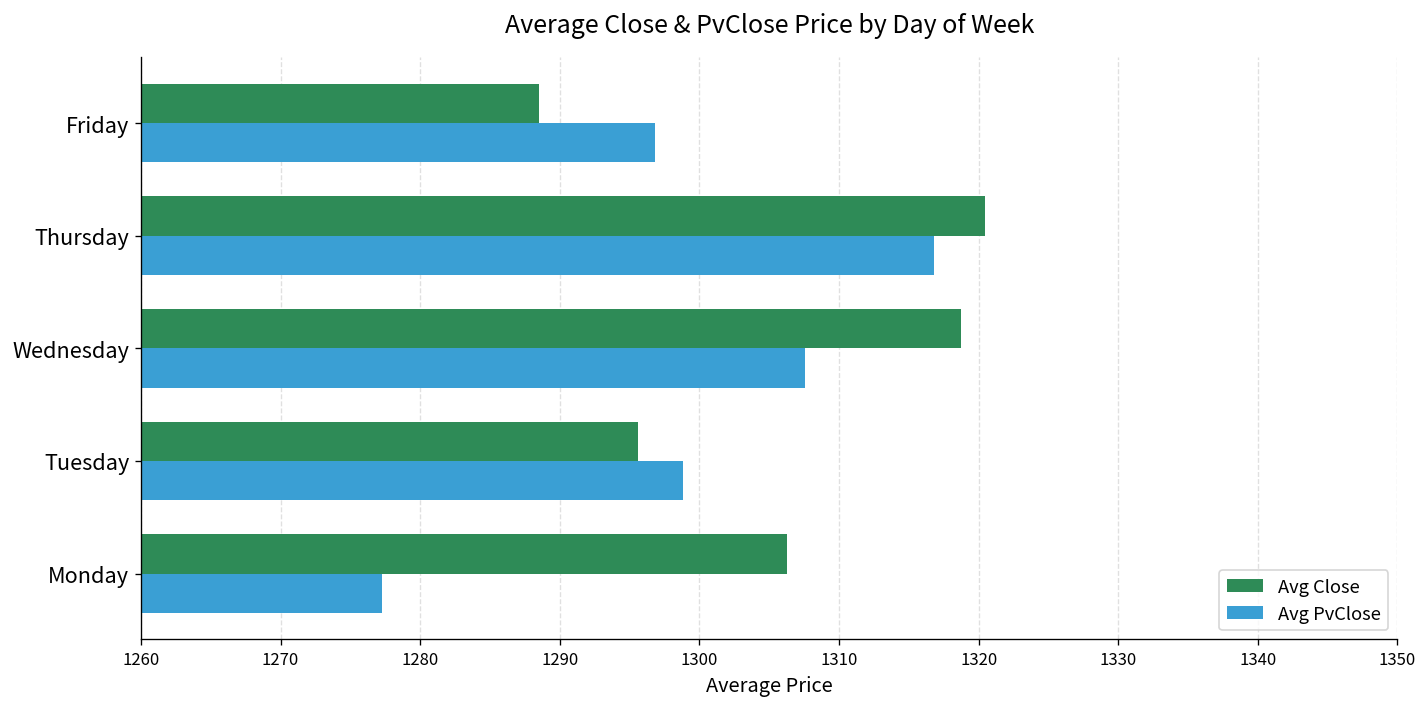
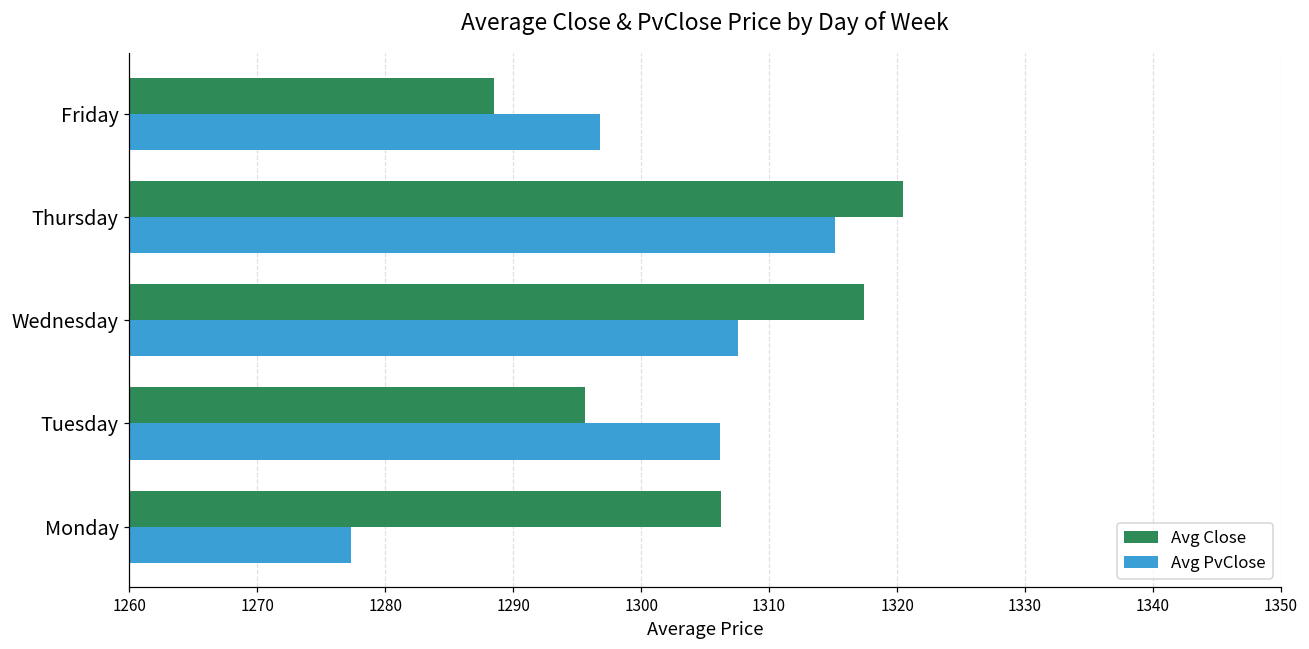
  {
    "Avg Close": {
      "Friday": 1288.5,
      "Thursday": 1320.5,
-     "Wednesday": 1318.7,
+     "Wednesday": 1317.4,
      "Tuesday": 1295.6,
      "Monday": 1306.3
    },
    "Avg PvClose": {
      "Friday": 1296.8,
-     "Thursday": 1316.8,
+     "Thursday": 1315.2,
      "Wednesday": 1307.5,
-     "Tuesday": 1298.8,
+     "Tuesday": 1306.2,
      "Monday": 1277.3
    }
  }
